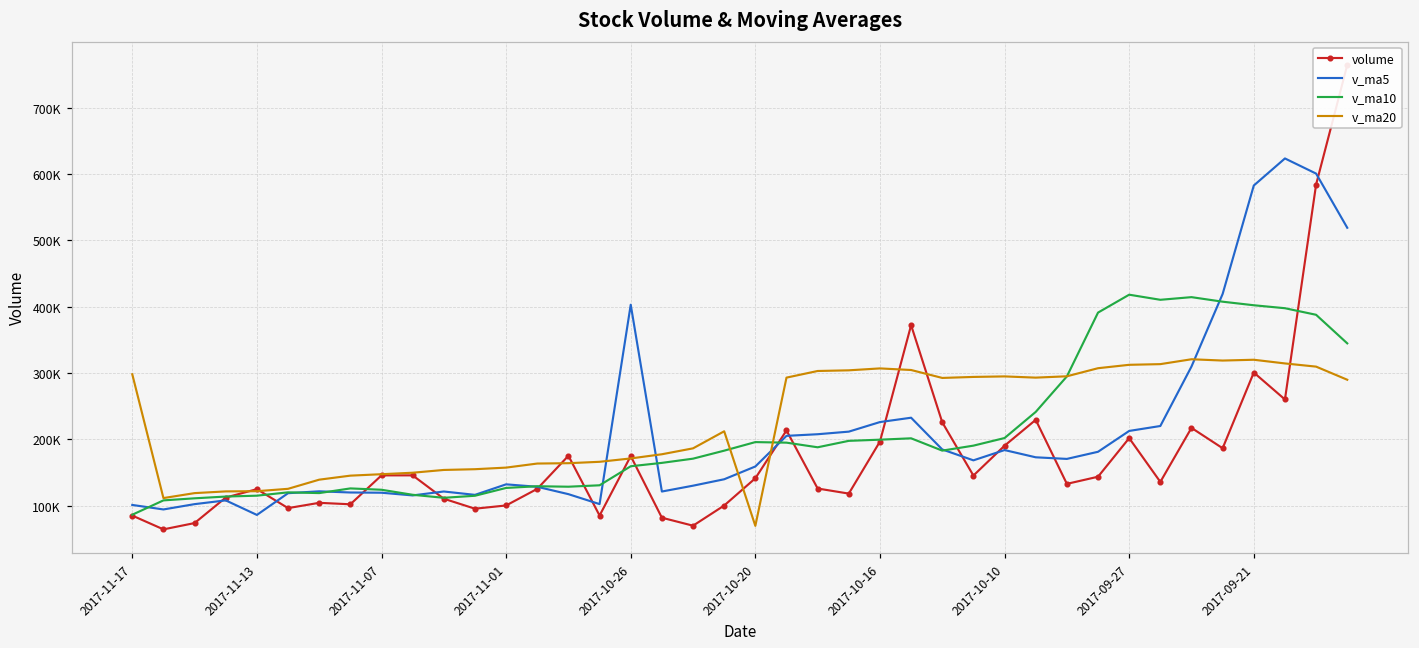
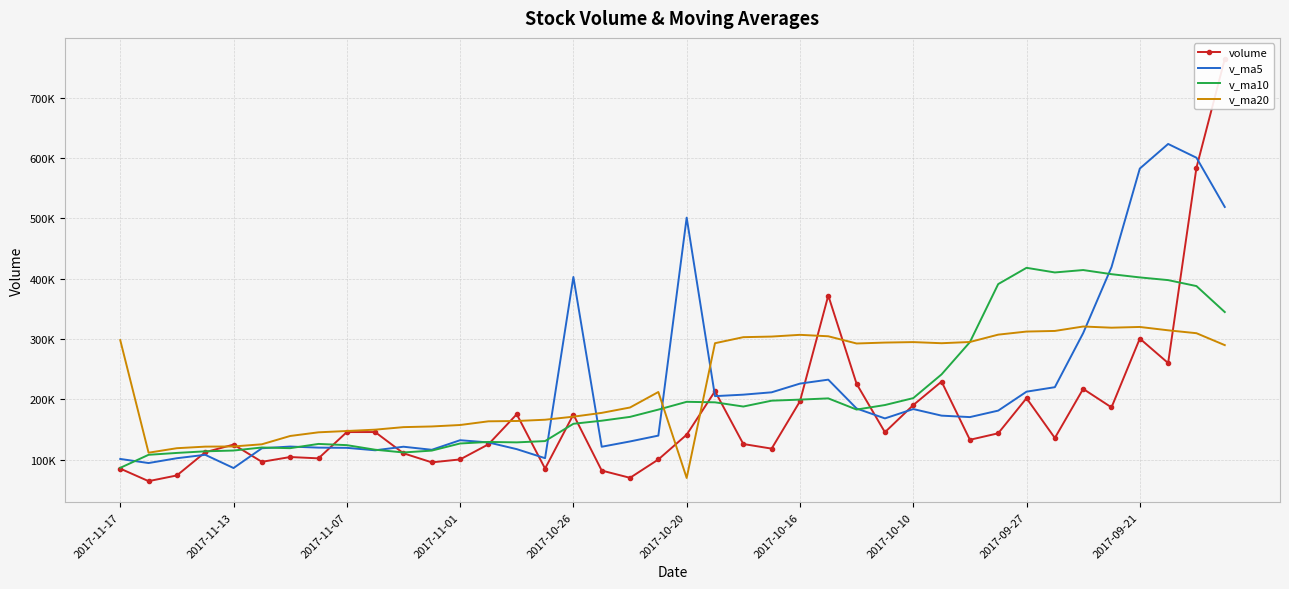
  {
    "volume": {
      "2017-11-01": 100000,
      "2017-10-20": 140000,
      "2017-10-10": 190000,
      "2017-09-27": 200000,
      "2017-09-21": 300000
    },
    "v_ma5": {
      "2017-11-17": 100000,
      "2017-11-13": 90000,
      "2017-11-07": 120000,
      "2017-11-01": 130000,
      "2017-10-26": 400000,
-     "2017-10-20": 160000,
+     "2017-10-20": 500000,
      "2017-10-16": 230000,
      "2017-10-10": 180000,
      "2017-09-27": 210000,
      "2017-09-21": 580000
    },
    "v_ma10": {
      "2017-11-13": 110000,
      "2017-11-07": 120000,
      "2017-11-01": 130000,
      "2017-10-26": 160000,
      "2017-10-20": 200000,
      "2017-10-10": 200000,
      "2017-09-27": 420000,
      "2017-09-21": 400000
    },
    "v_ma20": {
      "2017-11-17": 300000,
      "2017-11-01": 160000,
      "2017-10-20": 70000,
      "2017-10-16": 310000,
      "2017-10-10": 290000,
      "2017-09-27": 310000,
      "2017-09-21": 320000
    }
  }
